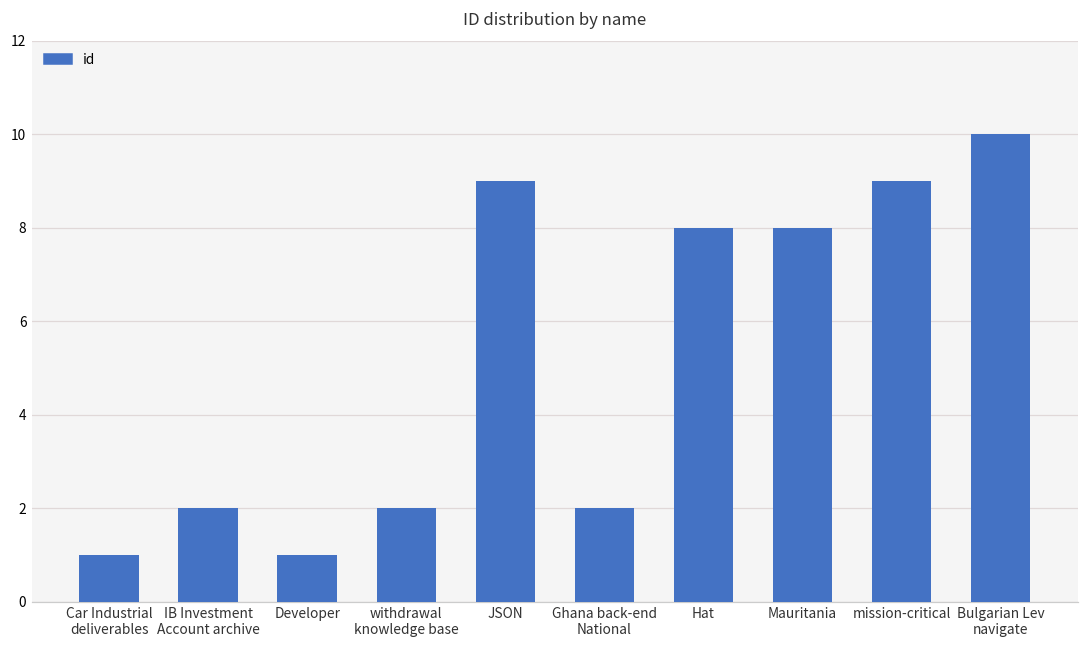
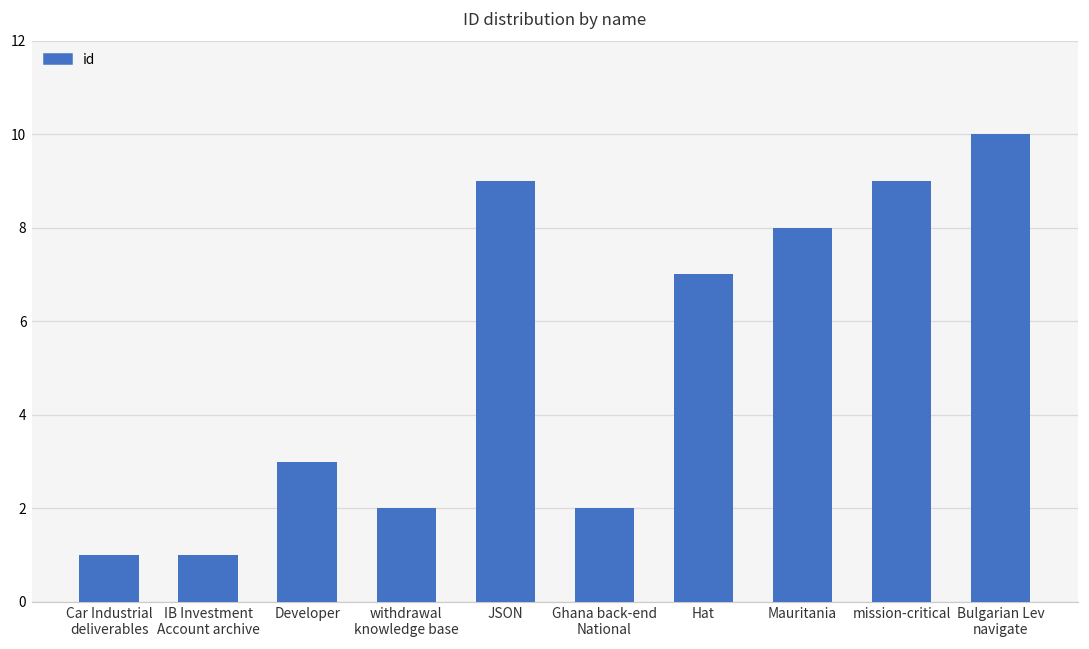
  {
    "Car Industrial deliverables": 1,
-   "IB Investment Account archive": 2,
-   "Developer": 1,
+   "IB Investment Account archive": 1,
+   "Developer": 3,
    "withdrawal knowledge base": 2,
    "JSON": 9,
    "Ghana back-end National": 2,
-   "Hat": 8,
+   "Hat": 7,
    "Mauritania": 8,
    "mission-critical": 9,
    "Bulgarian Lev navigate": 10
  }
